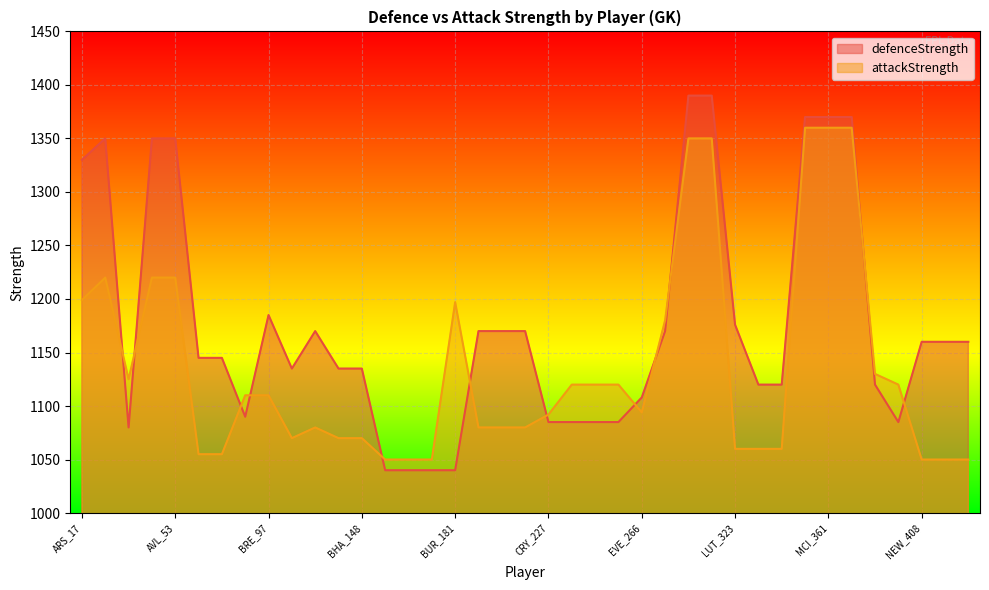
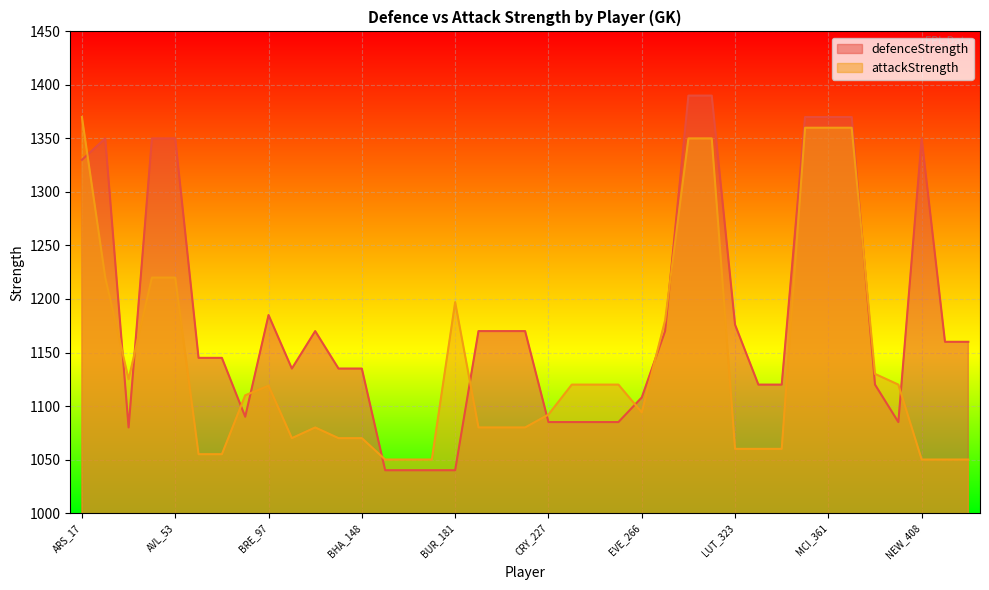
  {
    "defenceStrength": {
      "ARS_17": 1330,
      "BRE_97": 1185,
      "BHA_148": 1135,
      "BUR_181": 1040,
      "CRY_227": 1085,
      "EVE_266": 1108,
      "LUT_323": 1176,
      "MCI_361": 1370,
-     "NEW_408": 1160
+     "NEW_408": 1350
    },
    "attackStrength": {
-     "ARS_17": 1199,
-     "BRE_97": 1110,
+     "ARS_17": 1370,
+     "BRE_97": 1119,
      "BHA_148": 1070,
      "BUR_181": 1197,
      "CRY_227": 1092,
      "EVE_266": 1094,
      "LUT_323": 1060,
      "MCI_361": 1360,
      "NEW_408": 1050
    }
  }
